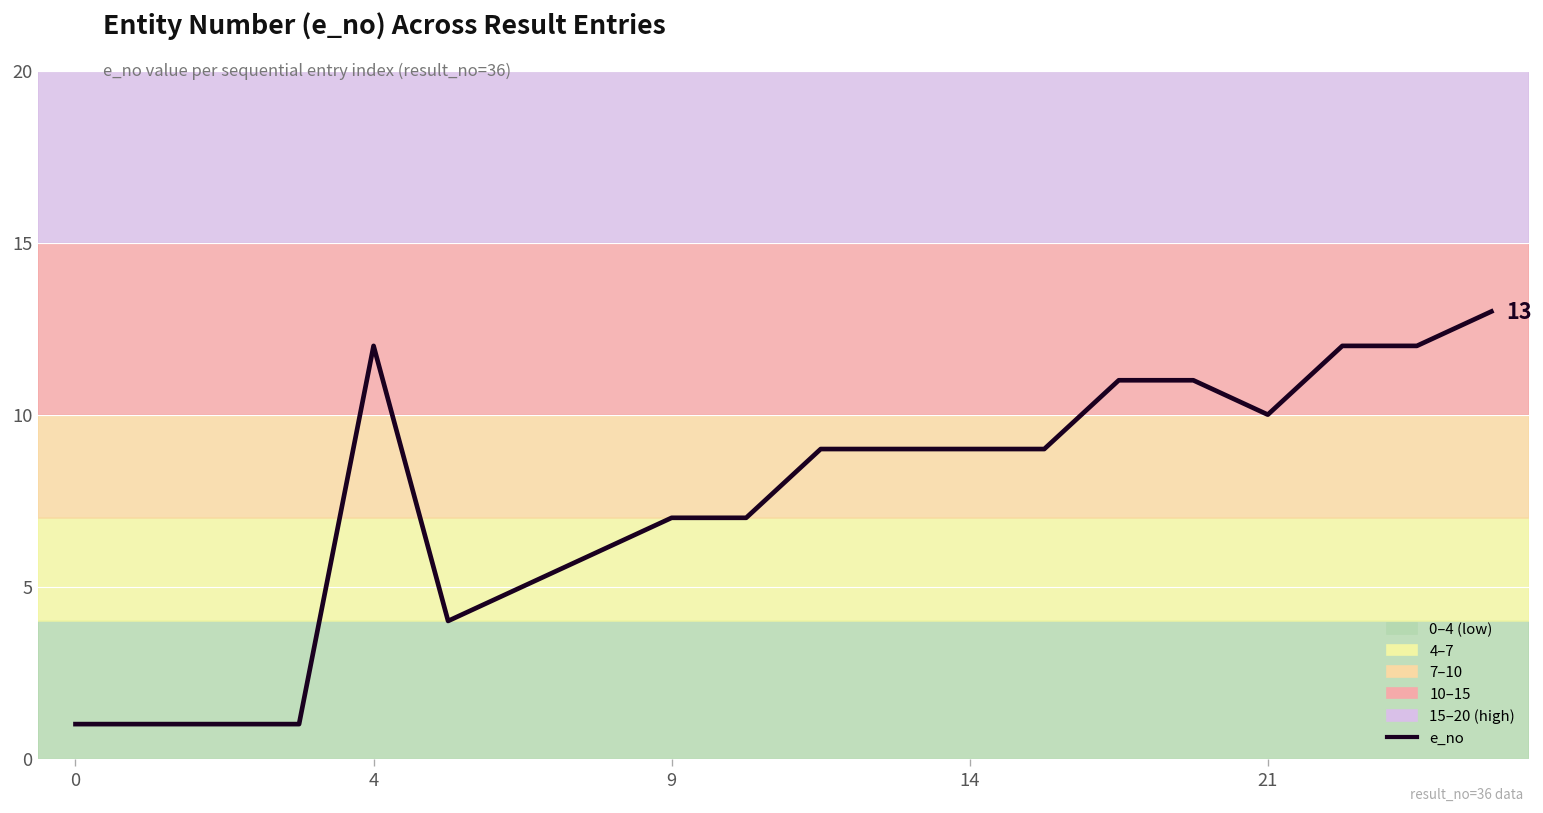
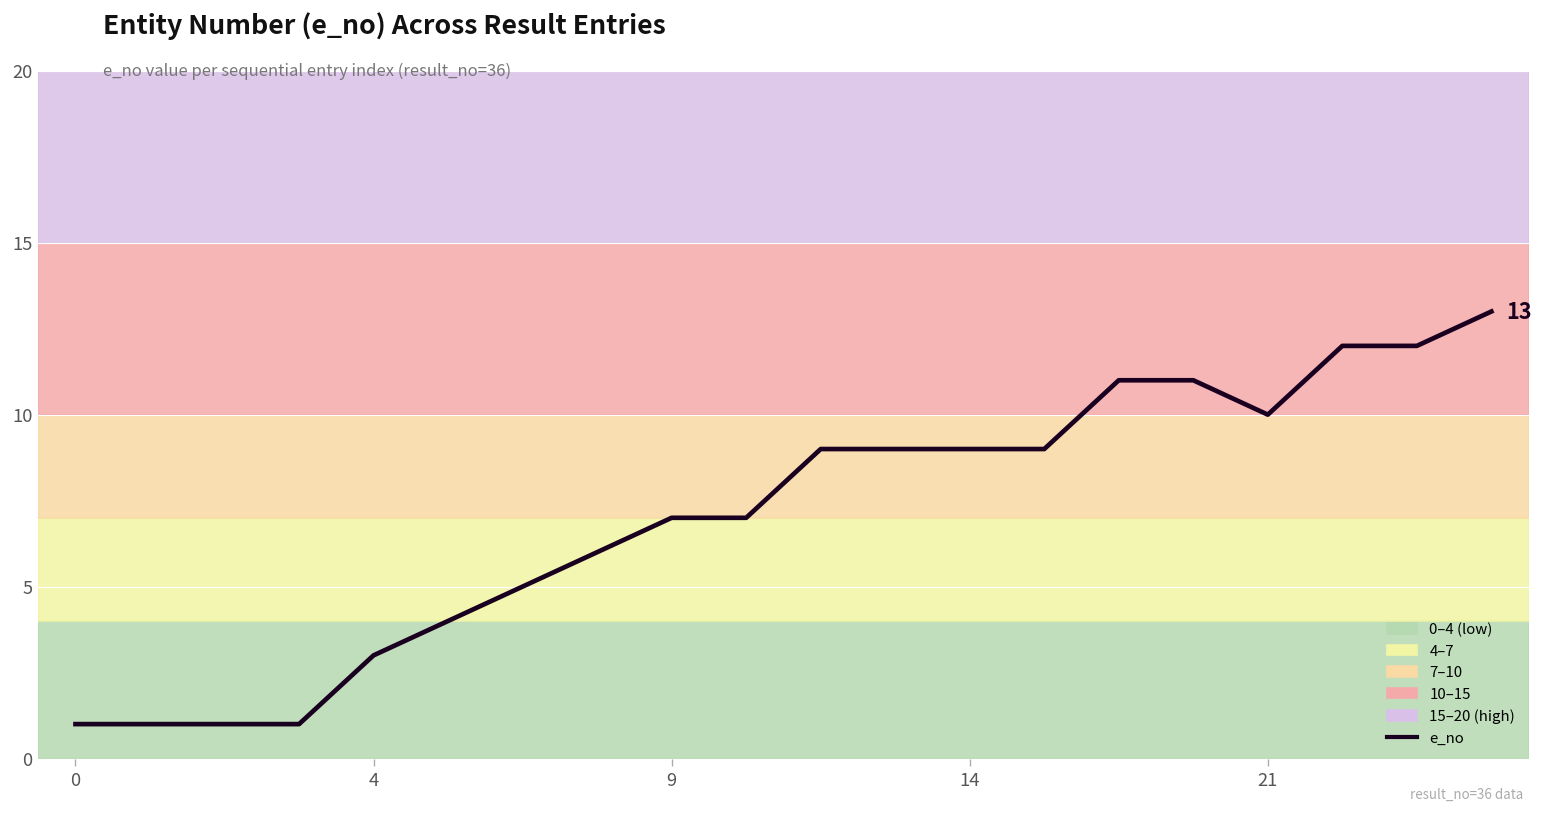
  {
    "0": 1,
-   "4": 12,
+   "4": 3,
    "21": 10
  }
